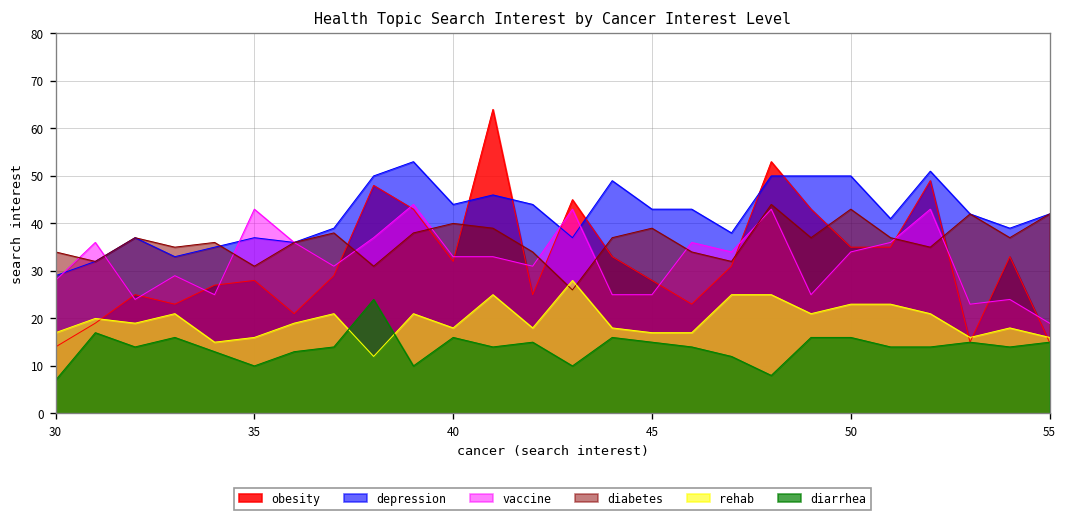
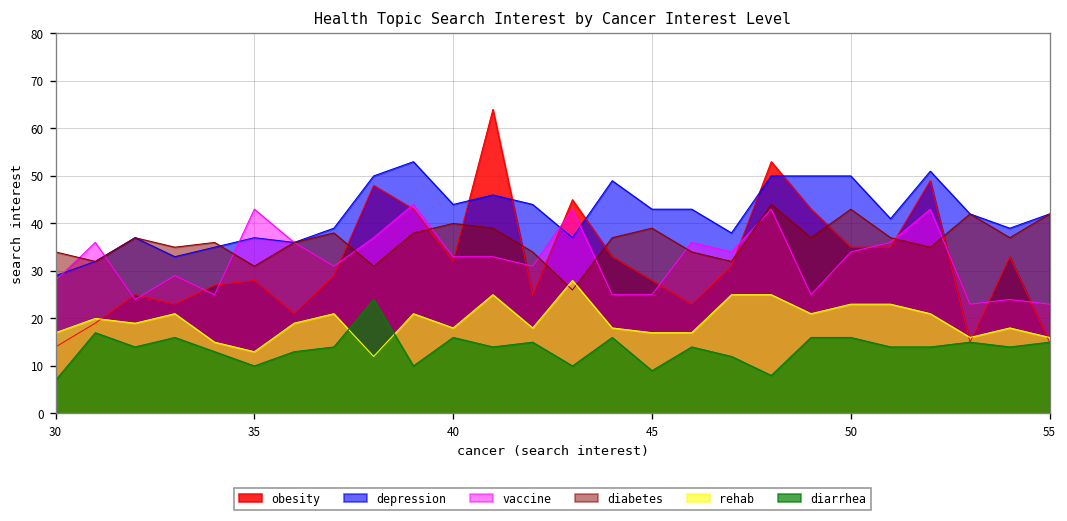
  {
    "obesity": {
      "30": 14,
      "35": 28,
      "40": 32,
      "45": 28,
      "50": 35
    },
    "depression": {
      "30": 29,
      "35": 37,
      "40": 44,
      "45": 43,
      "50": 50
    },
    "vaccine": {
      "30": 28,
      "35": 43,
      "40": 33,
      "45": 25,
      "50": 34,
-     "55": 19
+     "55": 23
    },
    "diabetes": {
      "30": 34,
      "35": 31,
      "40": 40,
      "45": 39,
      "50": 43
    },
    "rehab": {
      "30": 17,
-     "35": 16,
+     "35": 13,
      "40": 18,
      "45": 17,
      "50": 23,
      "55": 16
    },
    "diarrhea": {
      "30": 7,
      "35": 10,
      "40": 16,
-     "45": 15,
+     "45": 9,
      "50": 16
    }
  }
